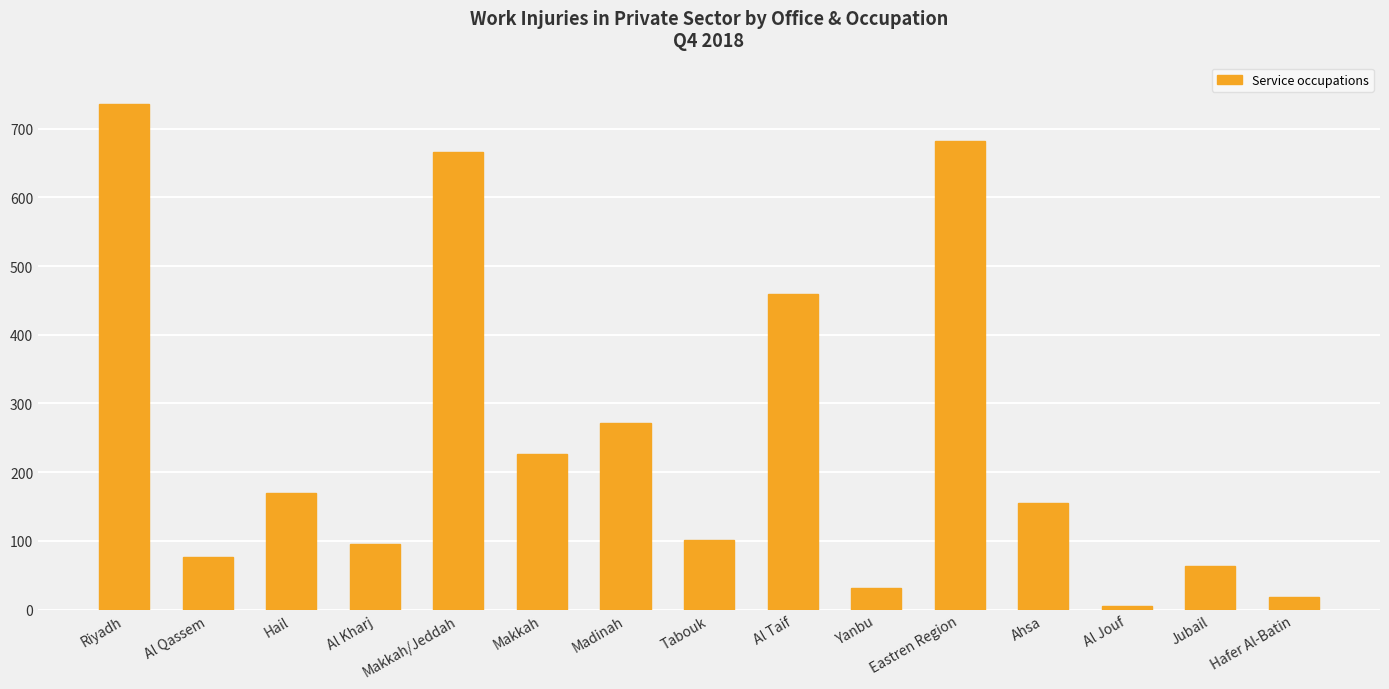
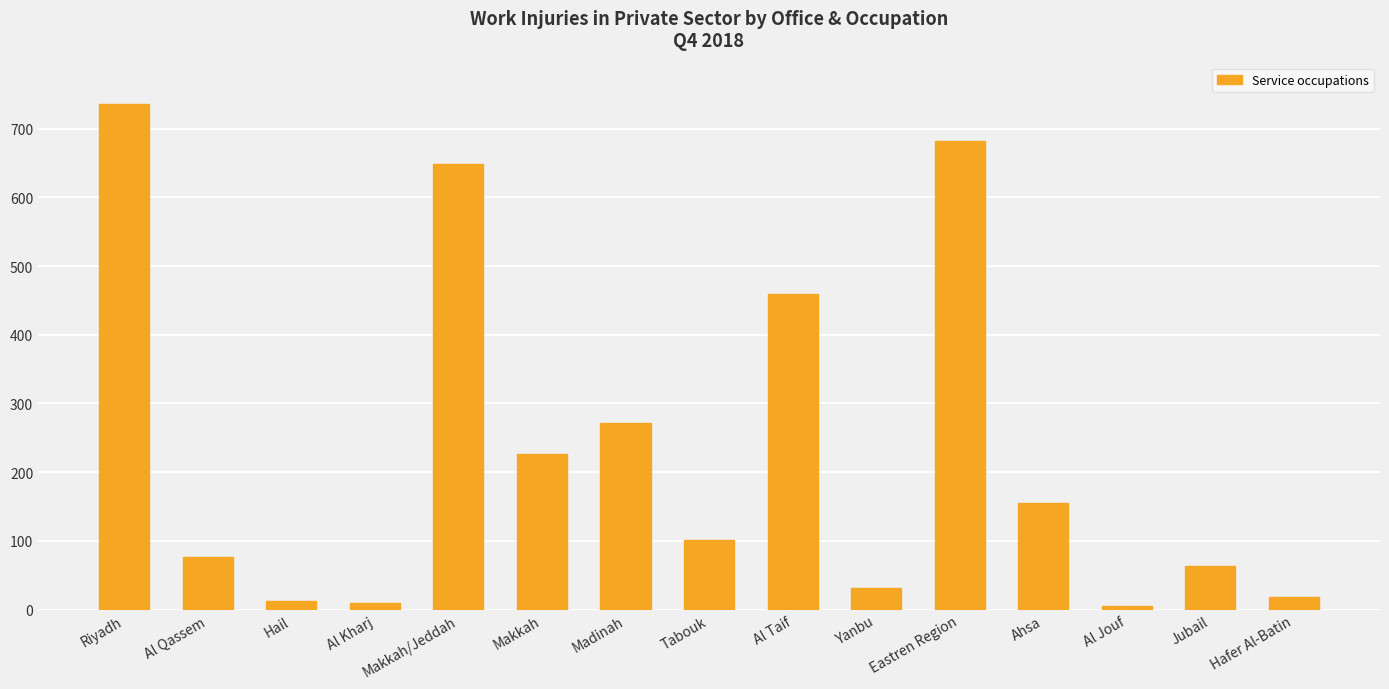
  {
    "Riyadh": 740,
    "Al Qassem": 80,
-   "Hail": 170,
-   "Al Kharj": 100,
-   "Makkah/Jeddah": 670,
+   "Hail": 10,
+   "Al Kharj": 10,
+   "Makkah/Jeddah": 650,
    "Makkah": 230,
    "Madinah": 270,
    "Tabouk": 100,
    "Al Taif": 460,
    "Yanbu": 30,
    "Eastren Region": 680,
    "Ahsa": 160,
    "Al Jouf": 10,
    "Jubail": 60,
    "Hafer Al-Batin": 20
  }
